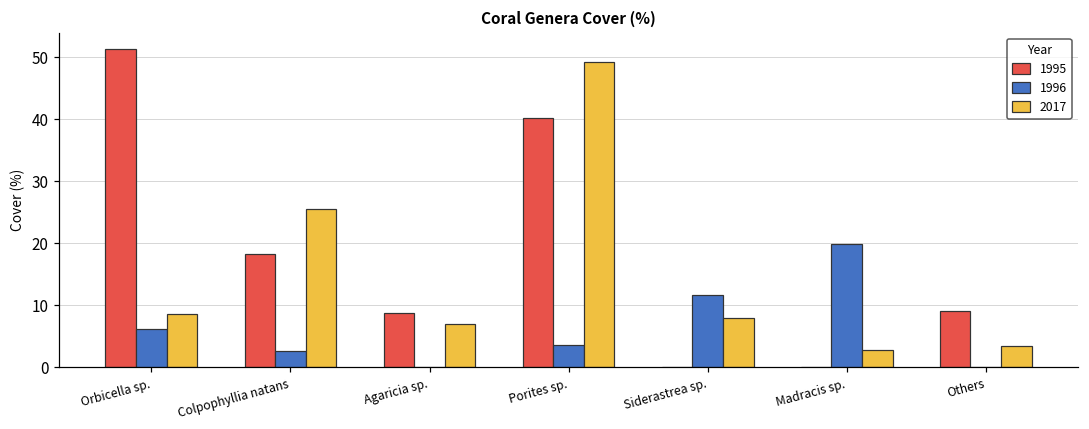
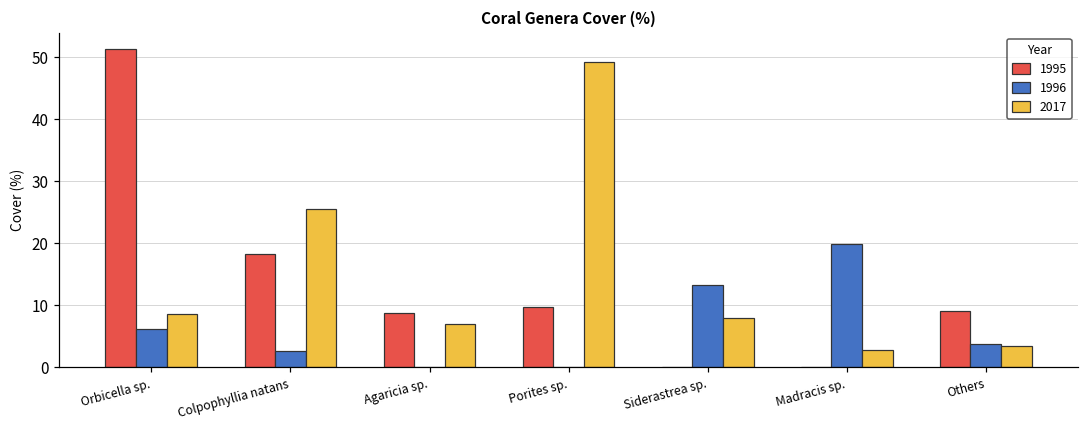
  {
    "1995": {
      "Orbicella sp.": 51,
      "Colpophyllia natans": 18,
      "Agaricia sp.": 9,
-     "Porites sp.": 40,
+     "Porites sp.": 10,
      "Siderastrea sp.": 0,
      "Madracis sp.": 0,
      "Others": 9
    },
    "1996": {
      "Orbicella sp.": 6,
      "Colpophyllia natans": 3,
      "Agaricia sp.": 0,
-     "Porites sp.": 4,
-     "Siderastrea sp.": 12,
+     "Porites sp.": 0,
+     "Siderastrea sp.": 13,
      "Madracis sp.": 20,
-     "Others": 0
+     "Others": 4
    },
    "2017": {
      "Orbicella sp.": 9,
      "Colpophyllia natans": 26,
      "Agaricia sp.": 7,
      "Porites sp.": 49,
      "Siderastrea sp.": 8,
      "Madracis sp.": 3,
      "Others": 4
    }
  }
